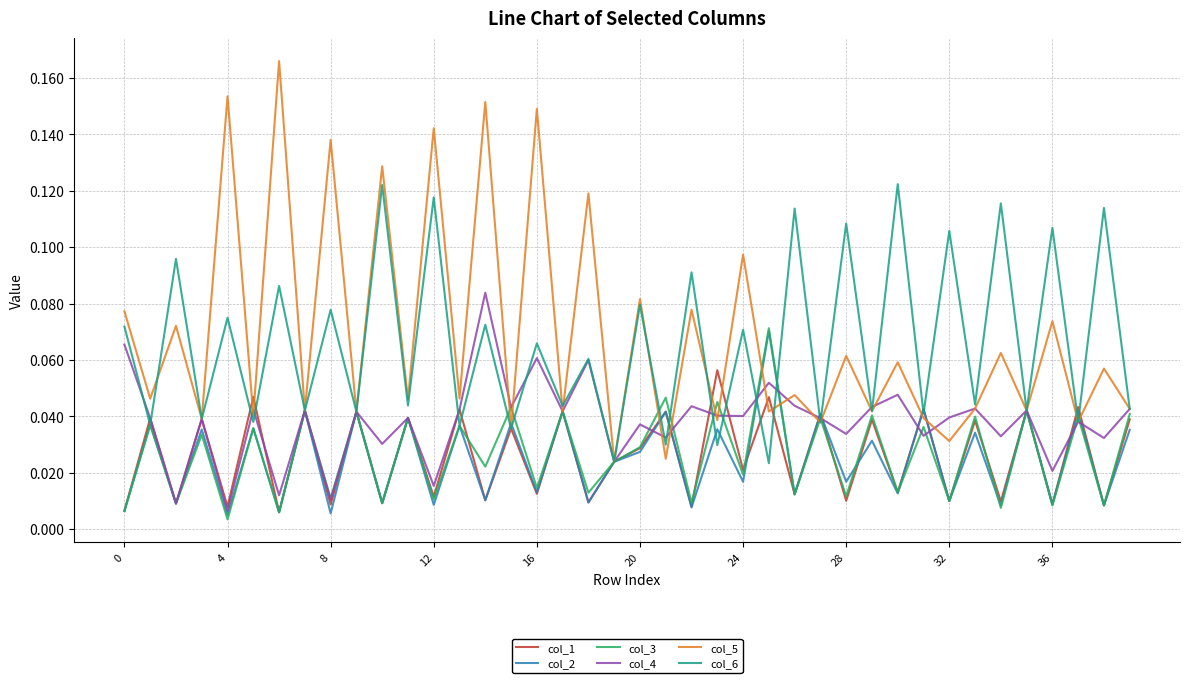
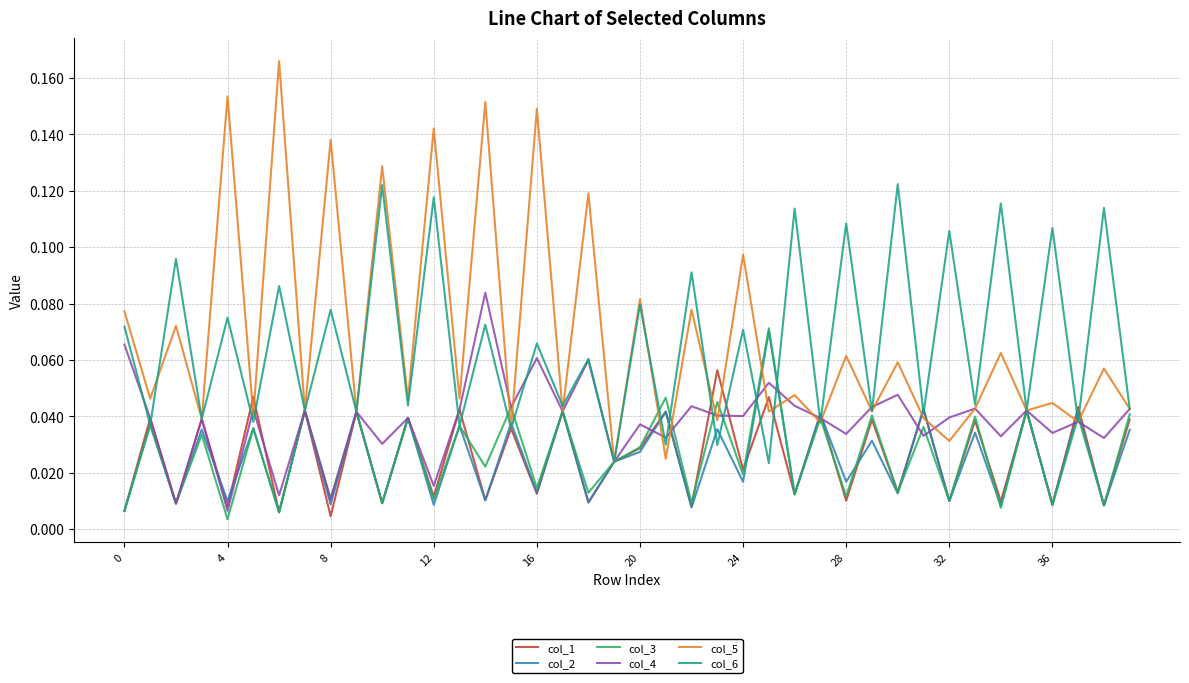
  {
    "col_1": {
      "4": 0.008,
-     "8": 0.009,
+     "8": 0.005,
      "12": 0.012,
      "24": 0.021,
      "28": 0.010
    },
    "col_2": {
-     "4": 0.005,
-     "8": 0.006,
+     "4": 0.010,
+     "8": 0.009,
      "12": 0.009,
      "20": 0.027,
      "24": 0.017,
      "28": 0.017
    },
    "col_4": {
      "0": 0.065,
      "4": 0.007,
      "12": 0.015,
      "16": 0.061,
      "20": 0.037,
      "24": 0.040,
      "28": 0.034,
      "32": 0.040,
-     "36": 0.021
+     "36": 0.034
    },
    "col_5": {
      "0": 0.077,
      "4": 0.153,
      "8": 0.138,
      "12": 0.142,
      "16": 0.149,
      "20": 0.082,
      "24": 0.097,
      "28": 0.061,
      "32": 0.031,
-     "36": 0.074
+     "36": 0.045
    }
  }
